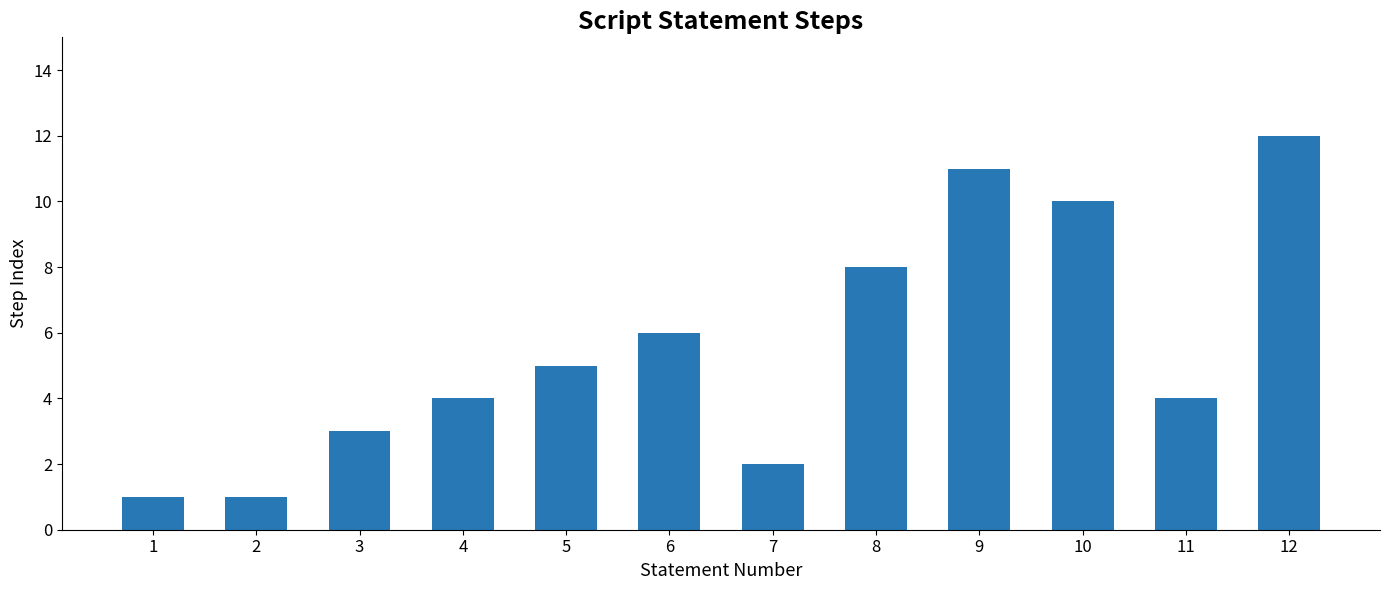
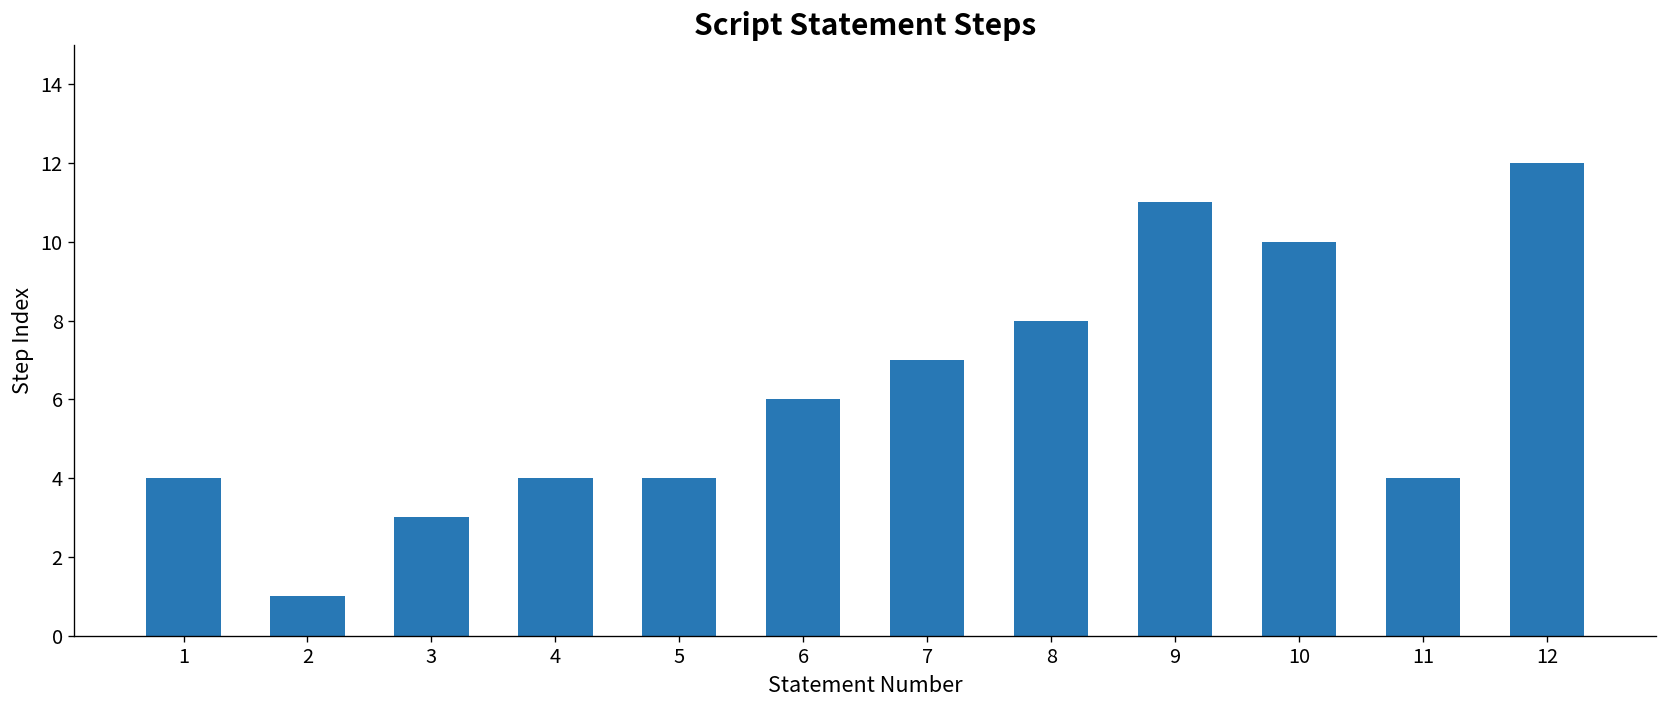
  {
-   "1": 1,
+   "1": 4,
    "2": 1,
    "3": 3,
    "4": 4,
-   "5": 5,
+   "5": 4,
    "6": 6,
-   "7": 2,
+   "7": 7,
    "8": 8,
    "9": 11,
    "10": 10,
    "11": 4,
    "12": 12
  }
